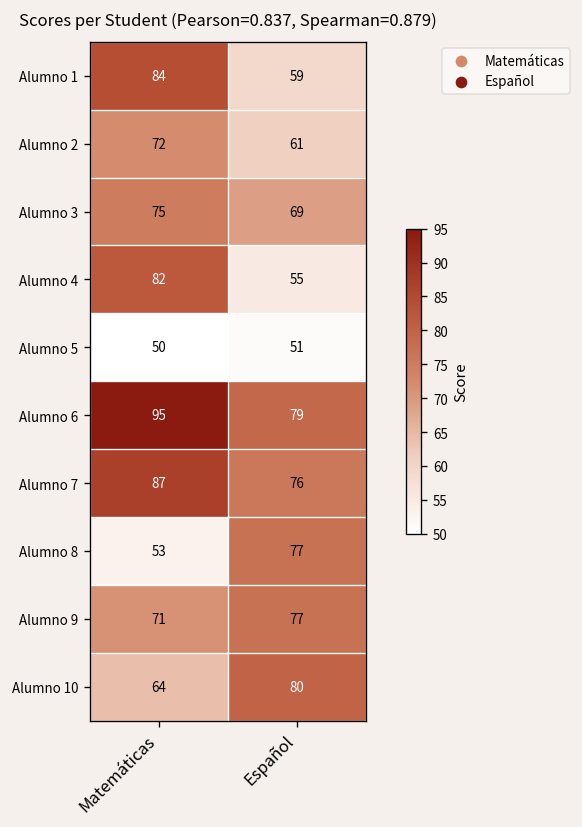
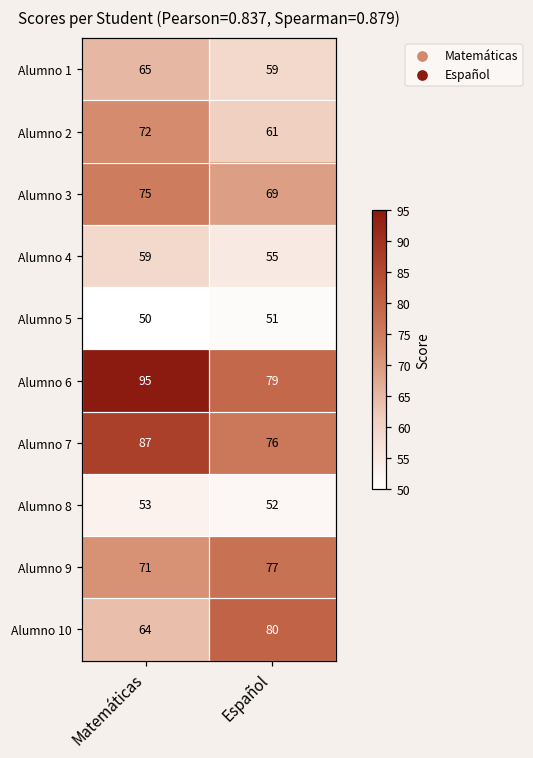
  {
    "Alumno 1": {
-     "Matemáticas": 84,
+     "Matemáticas": 65,
      "Español": 59
    },
    "Alumno 2": {
      "Matemáticas": 72,
      "Español": 61
    },
    "Alumno 3": {
      "Matemáticas": 75,
      "Español": 69
    },
    "Alumno 4": {
-     "Matemáticas": 82,
+     "Matemáticas": 59,
      "Español": 55
    },
    "Alumno 5": {
      "Matemáticas": 50,
      "Español": 51
    },
    "Alumno 6": {
      "Matemáticas": 95,
      "Español": 79
    },
    "Alumno 7": {
      "Matemáticas": 87,
      "Español": 76
    },
    "Alumno 8": {
      "Matemáticas": 53,
-     "Español": 77
+     "Español": 52
    },
    "Alumno 9": {
      "Matemáticas": 71,
      "Español": 77
    },
    "Alumno 10": {
      "Matemáticas": 64,
      "Español": 80
    }
  }
